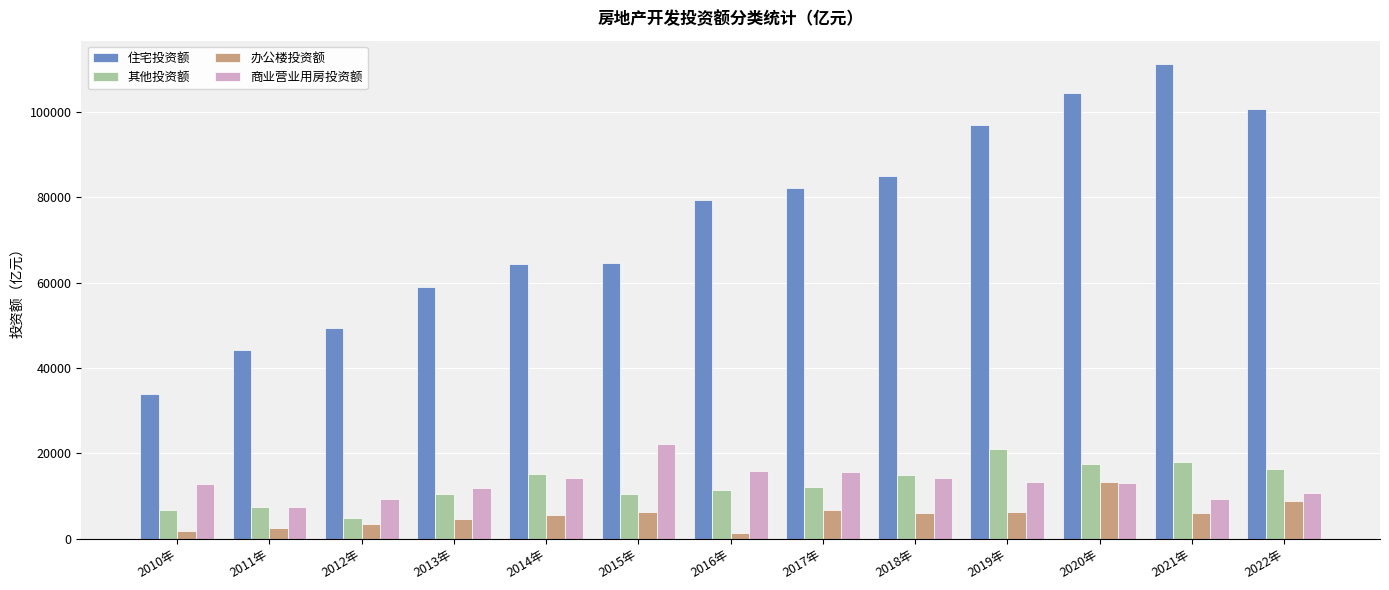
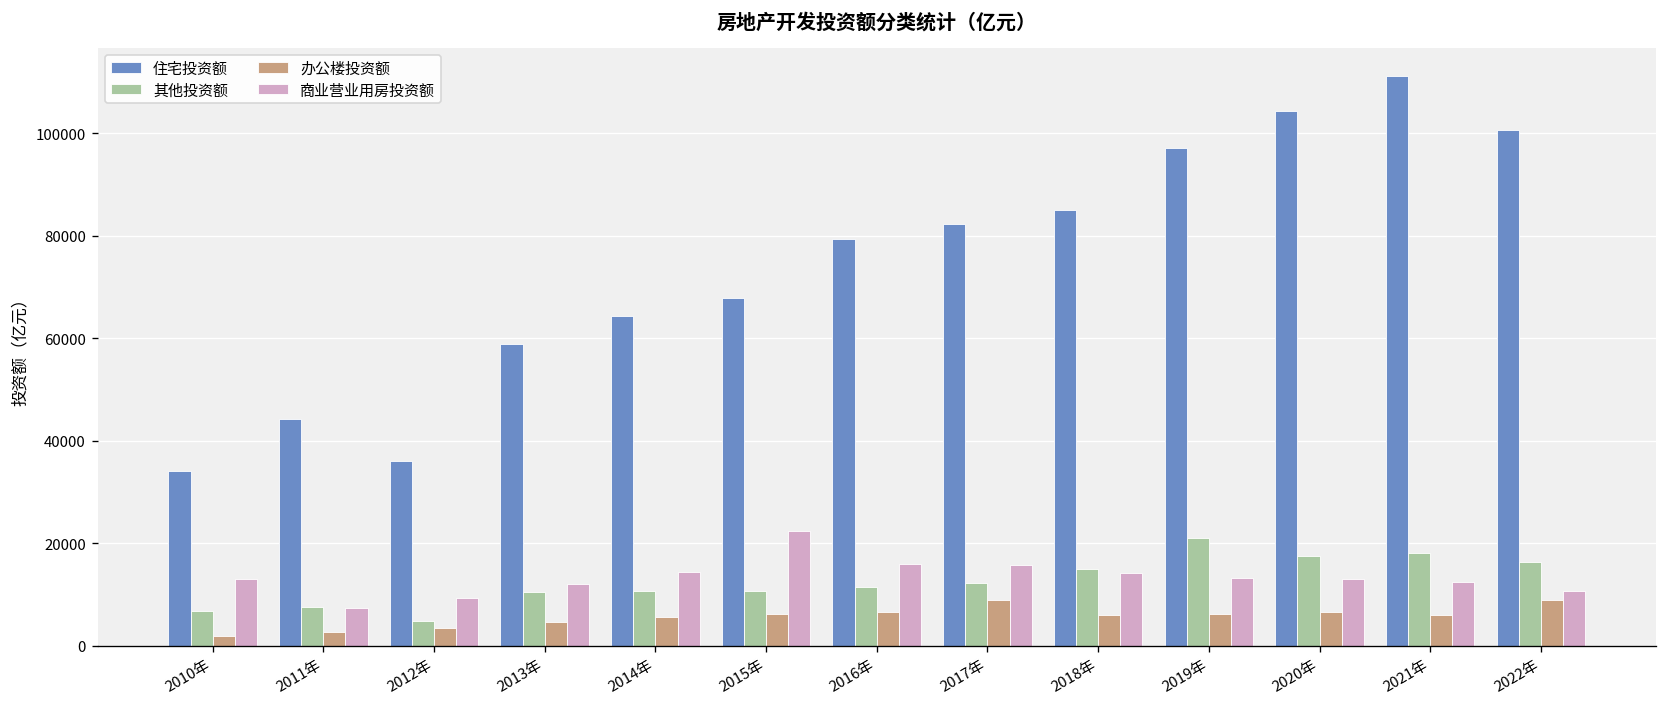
  {
    "住宅投资额": {
      "2010年": 34000,
      "2011年": 44000,
-     "2012年": 49000,
+     "2012年": 36000,
      "2013年": 59000,
      "2014年": 64000,
-     "2015年": 65000,
+     "2015年": 68000,
      "2016年": 79000,
      "2017年": 82000,
      "2018年": 85000,
      "2019年": 97000,
      "2020年": 104000,
      "2021年": 111000,
      "2022年": 101000
    },
    "其他投资额": {
      "2010年": 7000,
      "2011年": 7000,
      "2012年": 5000,
      "2013年": 10000,
-     "2014年": 15000,
+     "2014年": 11000,
      "2015年": 11000,
      "2016年": 12000,
      "2017年": 12000,
      "2018年": 15000,
      "2019年": 21000,
      "2020年": 17000,
      "2021年": 18000,
      "2022年": 16000
    },
    "办公楼投资额": {
      "2010年": 2000,
      "2011年": 3000,
      "2012年": 3000,
      "2013年": 5000,
      "2014年": 6000,
      "2015年": 6000,
-     "2016年": 1000,
-     "2017年": 7000,
+     "2016年": 7000,
+     "2017年": 9000,
      "2018年": 6000,
      "2019年": 6000,
-     "2020年": 13000,
+     "2020年": 6000,
      "2021年": 6000,
      "2022年": 9000
    },
    "商业营业用房投资额": {
      "2010年": 13000,
      "2011年": 7000,
      "2012年": 9000,
      "2013年": 12000,
      "2014年": 14000,
      "2015年": 22000,
      "2016年": 16000,
      "2017年": 16000,
      "2018年": 14000,
      "2019年": 13000,
      "2020年": 13000,
-     "2021年": 9000,
+     "2021年": 12000,
      "2022年": 11000
    }
  }
